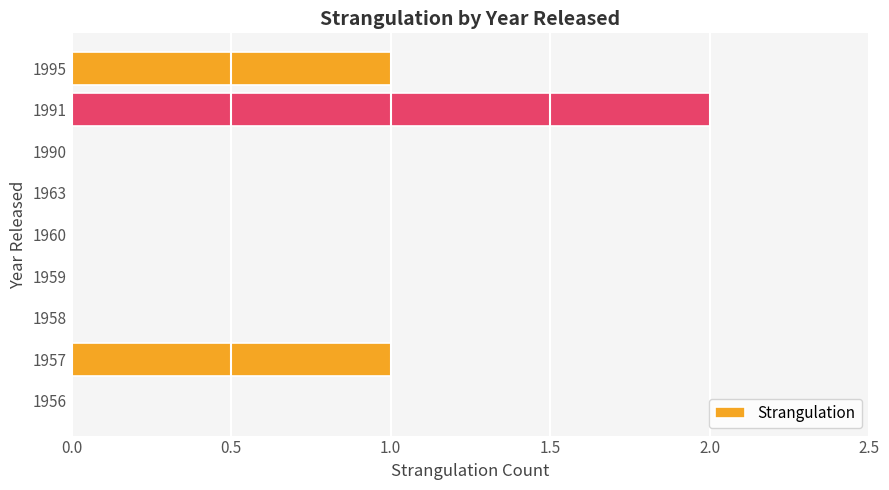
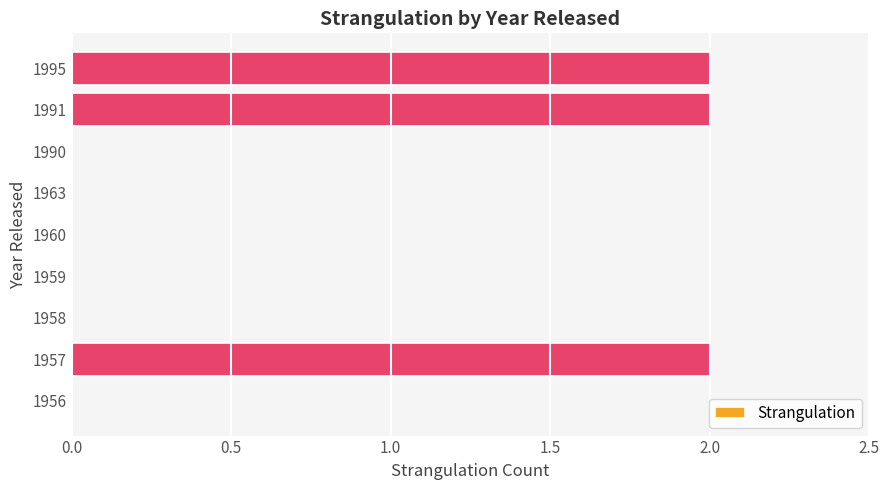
  {
-   "1995": 1,
+   "1995": 2,
    "1991": 2,
    "1990": 0,
    "1963": 0,
    "1960": 0,
    "1959": 0,
    "1958": 0,
-   "1957": 1,
+   "1957": 2,
    "1956": 0
  }
